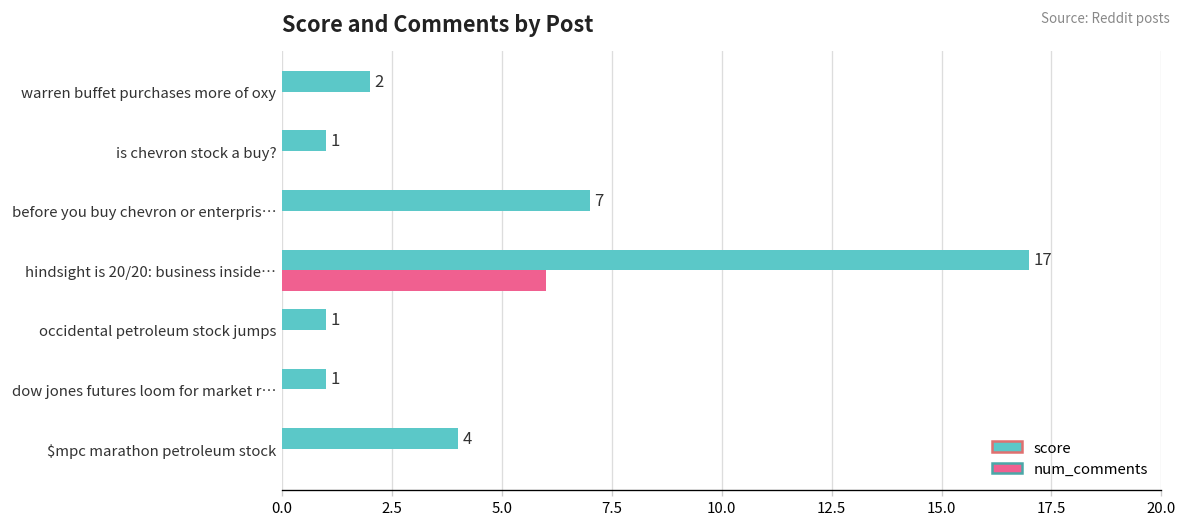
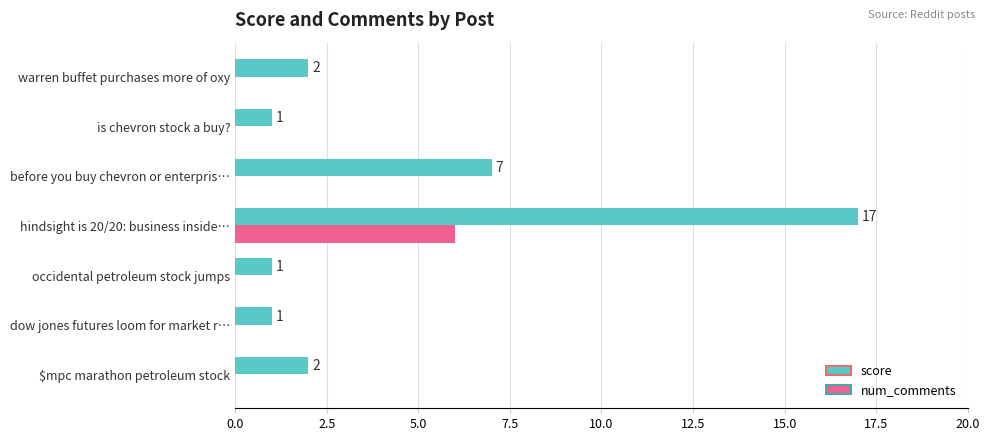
  {
    "score": {
      "warren buffet purchases more of oxy": 2,
      "is chevron stock a buy?": 1,
      "before you buy chevron or enterpris…": 7,
      "hindsight is 20/20: business inside…": 17,
      "occidental petroleum stock jumps": 1,
      "dow jones futures loom for market r…": 1,
-     "$mpc marathon petroleum stock": 4
+     "$mpc marathon petroleum stock": 2
    },
    "num_comments": {
      "warren buffet purchases more of oxy": 0.0,
      "is chevron stock a buy?": 0.0,
      "before you buy chevron or enterpris…": 0.0,
      "hindsight is 20/20: business inside…": 6.0,
      "occidental petroleum stock jumps": 0.0,
      "dow jones futures loom for market r…": 0.0,
      "$mpc marathon petroleum stock": 0.0
    }
  }
